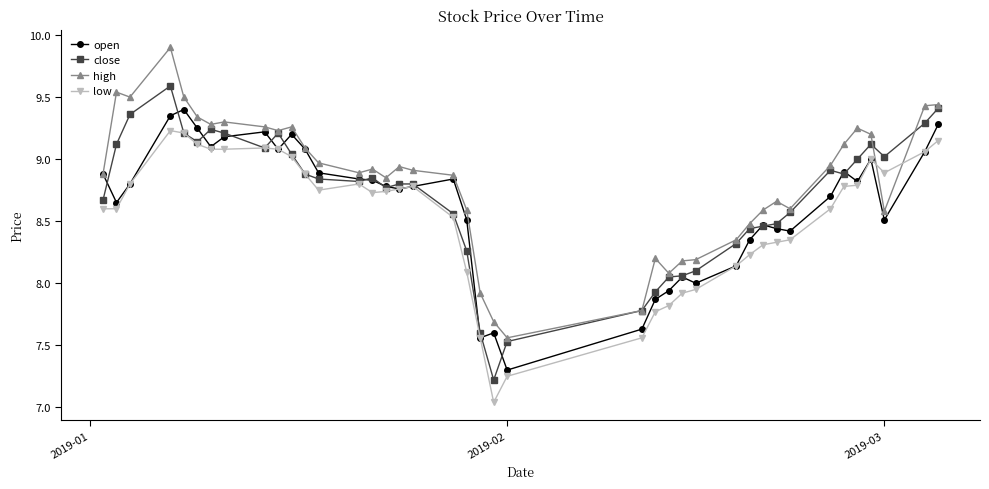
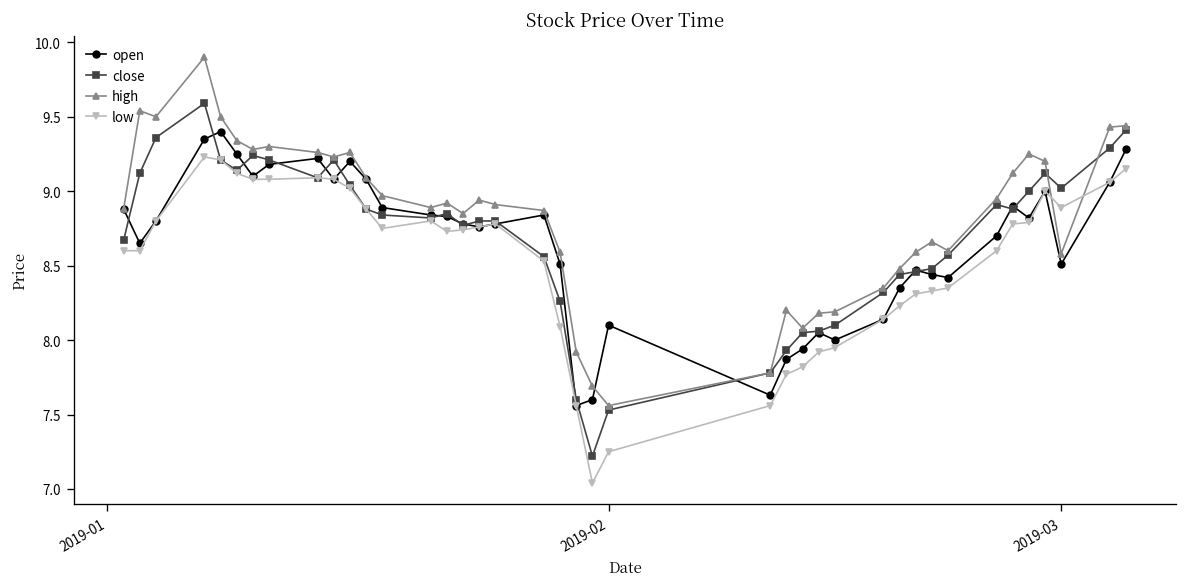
  {
    "open": {
-     "2019-02": 7.3,
+     "2019-02": 8.1,
      "2019-03": 8.5
    },
    "close": {
      "2019-02": 7.53,
      "2019-03": 9.0
    },
    "high": {
      "2019-02": 7.56,
      "2019-03": 8.6
    },
    "low": {
      "2019-02": 7.25,
      "2019-03": 8.9
    }
  }
